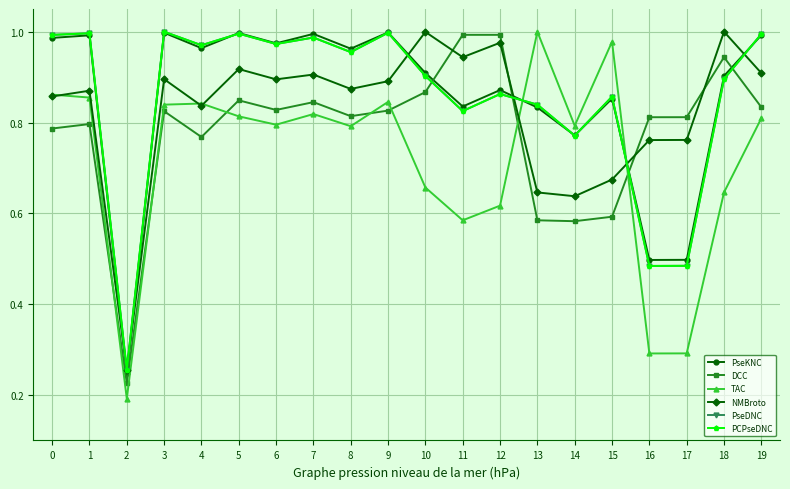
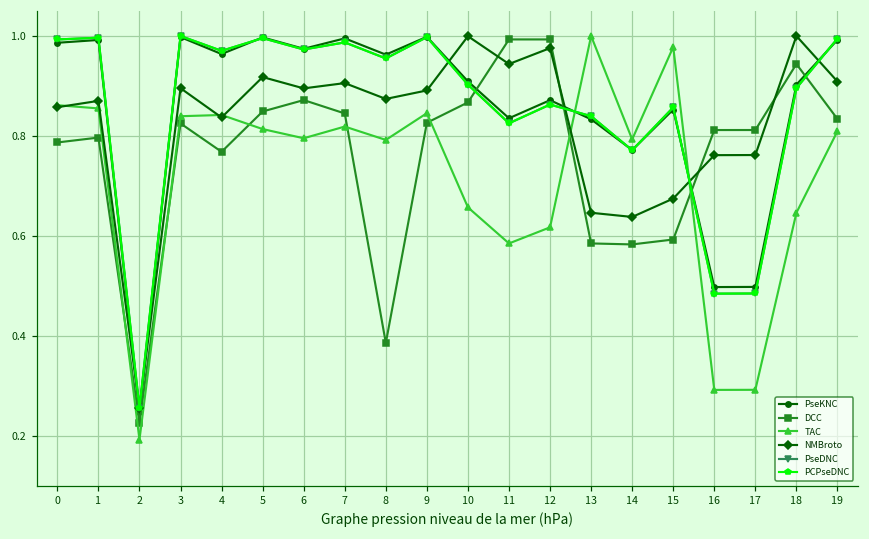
  {
    "DCC": {
      "0": 0.79,
      "1": 0.80,
      "2": 0.23,
      "3": 0.82,
      "4": 0.77,
      "5": 0.85,
-     "6": 0.83,
+     "6": 0.87,
      "7": 0.84,
-     "8": 0.81,
+     "8": 0.39,
      "9": 0.83,
      "10": 0.87,
      "11": 0.99,
      "12": 0.99,
      "13": 0.58,
      "14": 0.58,
      "15": 0.59,
      "16": 0.81,
      "17": 0.81,
      "18": 0.94,
      "19": 0.83
    },
    "TAC": {
      "1": 0.86,
      "2": 0.19,
      "3": 0.84,
      "5": 0.81,
      "6": 0.80,
      "7": 0.82,
      "8": 0.79,
      "9": 0.85,
      "10": 0.66,
      "11": 0.58,
      "12": 0.62,
      "13": 1.00,
      "14": 0.79,
      "15": 0.98,
      "16": 0.29,
      "17": 0.29,
      "18": 0.65,
      "19": 0.81
    },
    "PCPseDNC": {
      "0": 0.99,
      "4": 0.97,
      "7": 0.99,
      "8": 0.96,
      "10": 0.90,
      "11": 0.83,
      "12": 0.86,
      "13": 0.84,
      "16": 0.48,
      "17": 0.48,
      "18": 0.90
    }
  }
